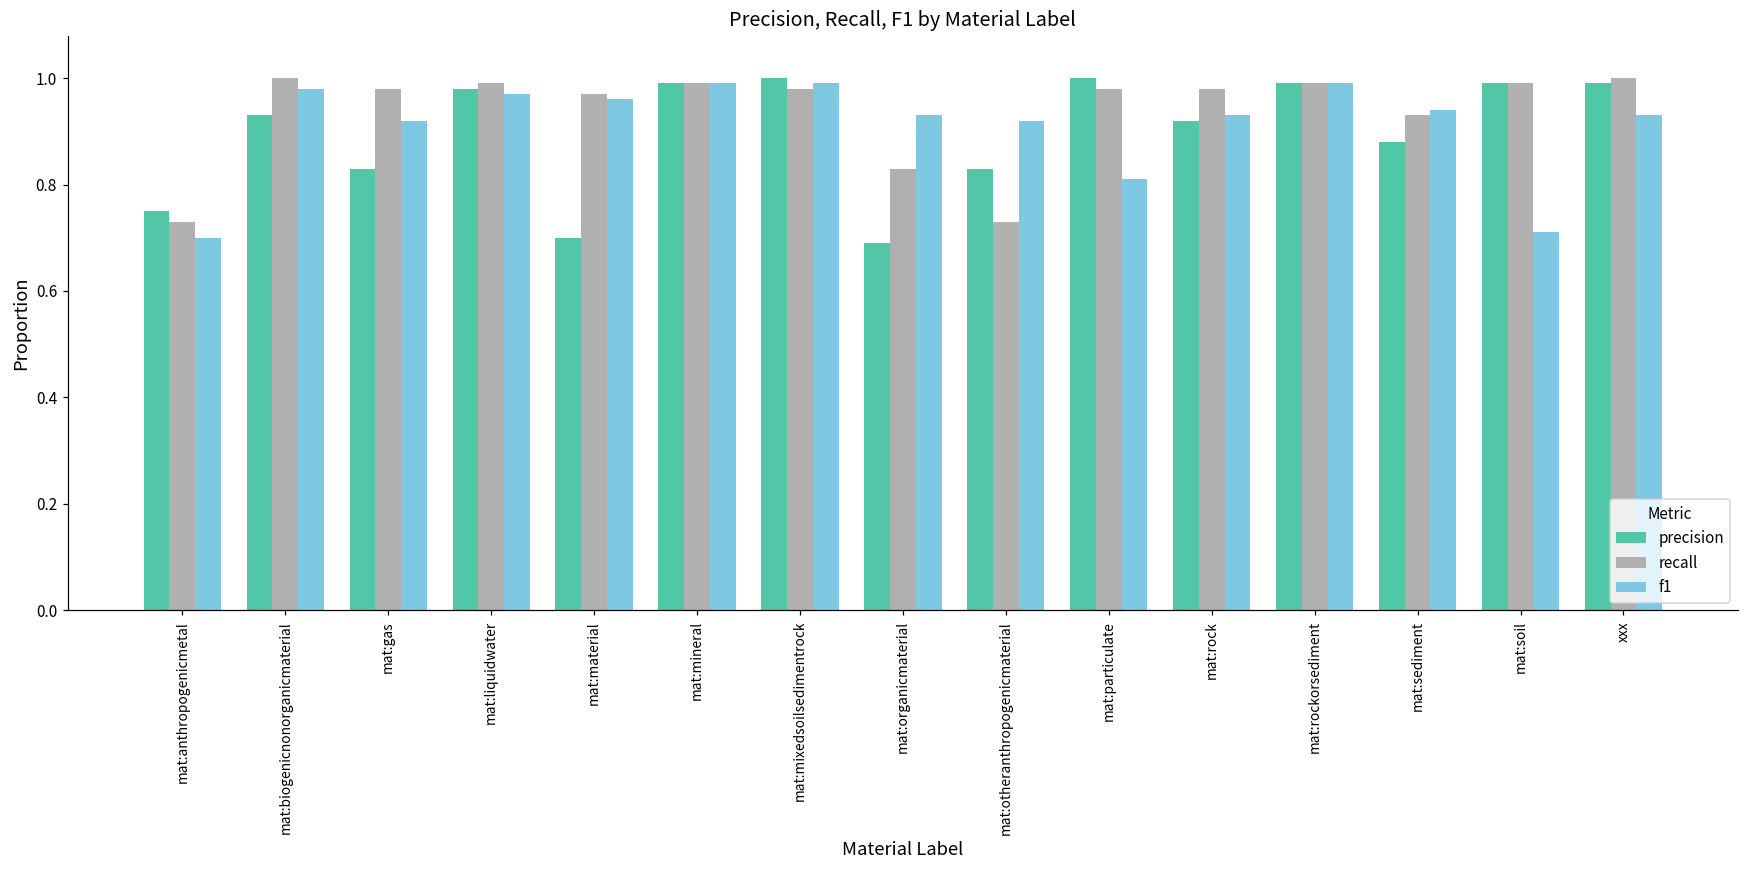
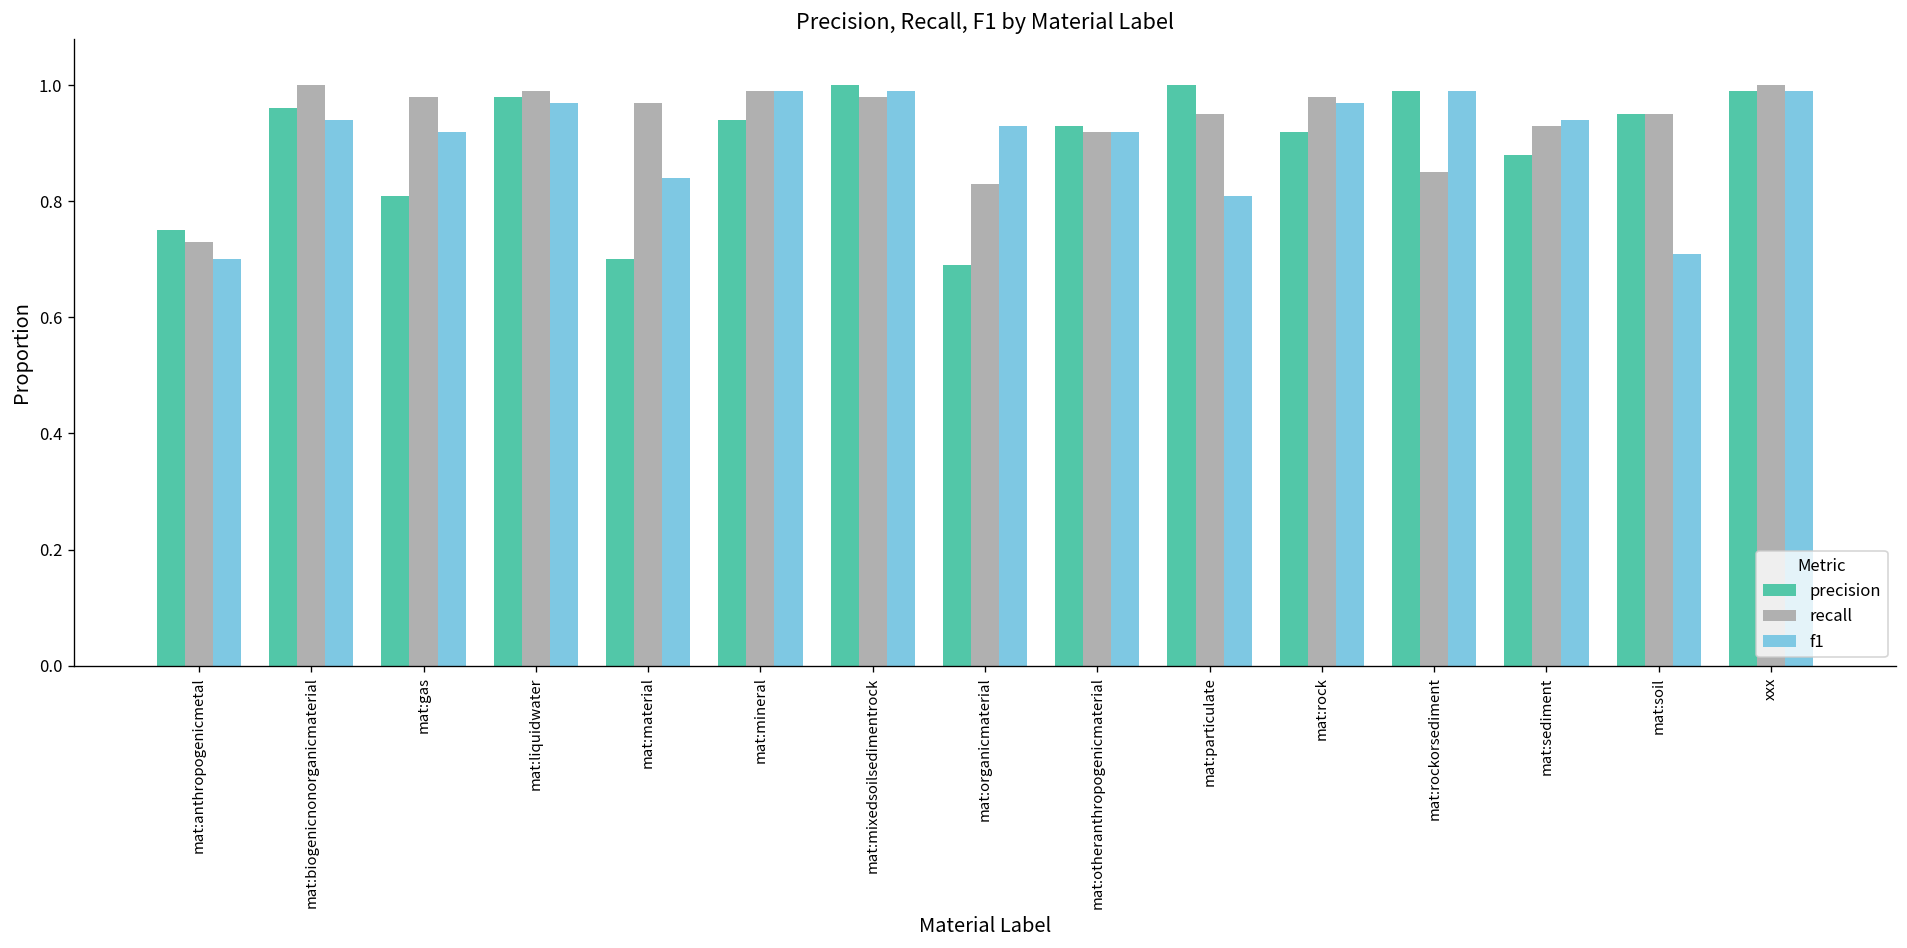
  {
    "precision": {
      "mat:anthropogenicmetal": 0.75,
-     "mat:biogenicnonorganicmaterial": 0.93,
-     "mat:gas": 0.83,
+     "mat:biogenicnonorganicmaterial": 0.96,
+     "mat:gas": 0.81,
      "mat:liquidwater": 0.98,
      "mat:material": 0.70,
-     "mat:mineral": 0.99,
+     "mat:mineral": 0.94,
      "mat:mixedsoilsedimentrock": 1.00,
      "mat:organicmaterial": 0.69,
-     "mat:otheranthropogenicmaterial": 0.83,
+     "mat:otheranthropogenicmaterial": 0.93,
      "mat:particulate": 1.00,
      "mat:rock": 0.92,
      "mat:rockorsediment": 0.99,
      "mat:sediment": 0.88,
-     "mat:soil": 0.99,
+     "mat:soil": 0.95,
      "xxx": 0.99
    },
    "recall": {
      "mat:anthropogenicmetal": 0.73,
      "mat:biogenicnonorganicmaterial": 1.00,
      "mat:gas": 0.98,
      "mat:liquidwater": 0.99,
      "mat:material": 0.97,
      "mat:mineral": 0.99,
      "mat:mixedsoilsedimentrock": 0.98,
      "mat:organicmaterial": 0.83,
-     "mat:otheranthropogenicmaterial": 0.73,
-     "mat:particulate": 0.98,
+     "mat:otheranthropogenicmaterial": 0.92,
+     "mat:particulate": 0.95,
      "mat:rock": 0.98,
-     "mat:rockorsediment": 0.99,
+     "mat:rockorsediment": 0.85,
      "mat:sediment": 0.93,
-     "mat:soil": 0.99,
+     "mat:soil": 0.95,
      "xxx": 1.00
    },
    "f1": {
      "mat:anthropogenicmetal": 0.70,
-     "mat:biogenicnonorganicmaterial": 0.98,
+     "mat:biogenicnonorganicmaterial": 0.94,
      "mat:gas": 0.92,
      "mat:liquidwater": 0.97,
-     "mat:material": 0.96,
+     "mat:material": 0.84,
      "mat:mineral": 0.99,
      "mat:mixedsoilsedimentrock": 0.99,
      "mat:organicmaterial": 0.93,
      "mat:otheranthropogenicmaterial": 0.92,
      "mat:particulate": 0.81,
-     "mat:rock": 0.93,
+     "mat:rock": 0.97,
      "mat:rockorsediment": 0.99,
      "mat:sediment": 0.94,
      "mat:soil": 0.71,
-     "xxx": 0.93
+     "xxx": 0.99
    }
  }
